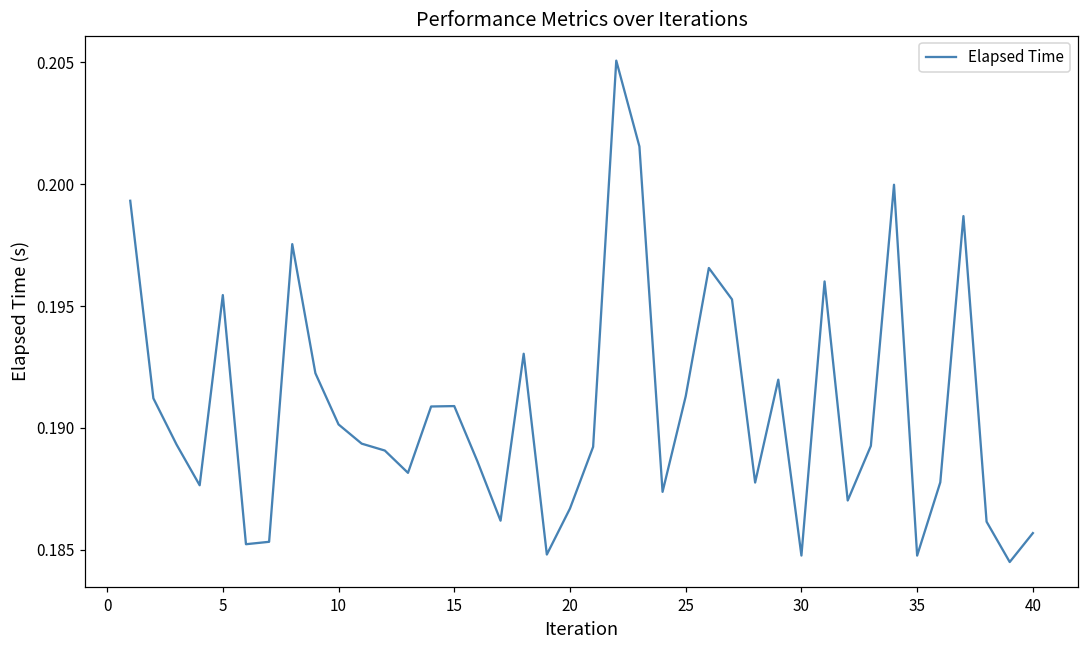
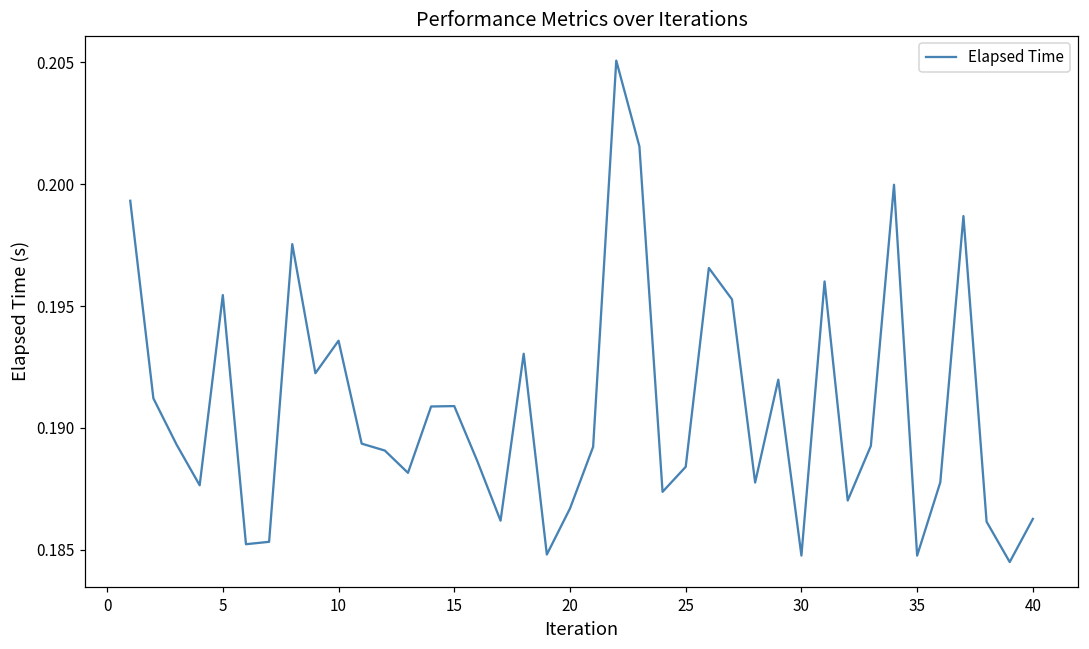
  {
    "5": 0.1955,
-   "10": 0.1901,
+   "10": 0.1936,
    "15": 0.1909,
    "20": 0.1867,
-   "25": 0.1913,
+   "25": 0.1884,
    "30": 0.1848,
    "35": 0.1848,
-   "40": 0.1857
+   "40": 0.1863
  }
